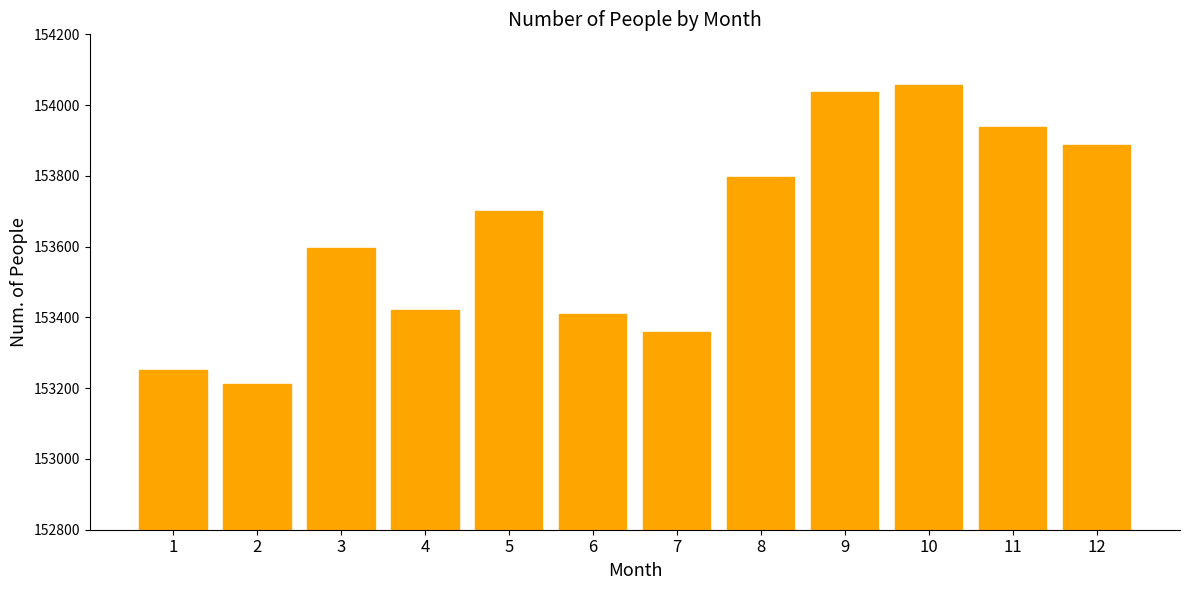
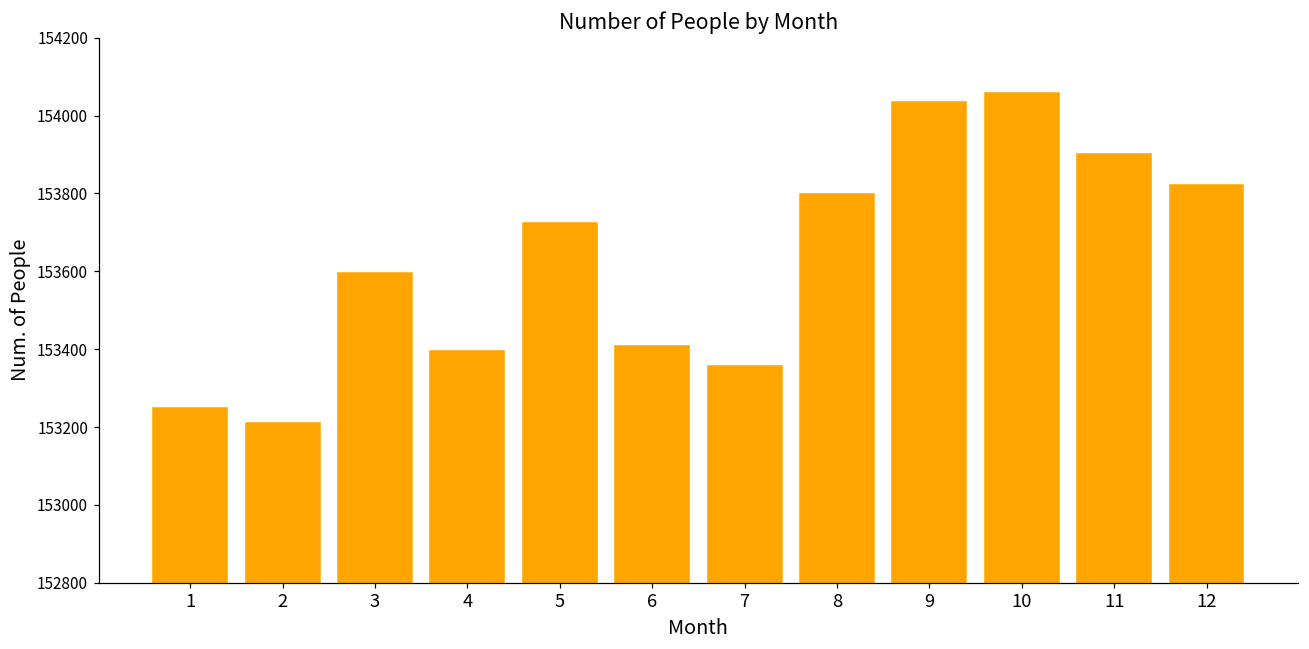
  {
    "1": 153250,
    "2": 153210,
    "3": 153600,
-   "4": 153420,
-   "5": 153700,
+   "4": 153390,
+   "5": 153730,
    "6": 153410,
    "7": 153360,
    "8": 153800,
    "9": 154040,
    "10": 154060,
-   "11": 153940,
-   "12": 153890
+   "11": 153900,
+   "12": 153820
  }
